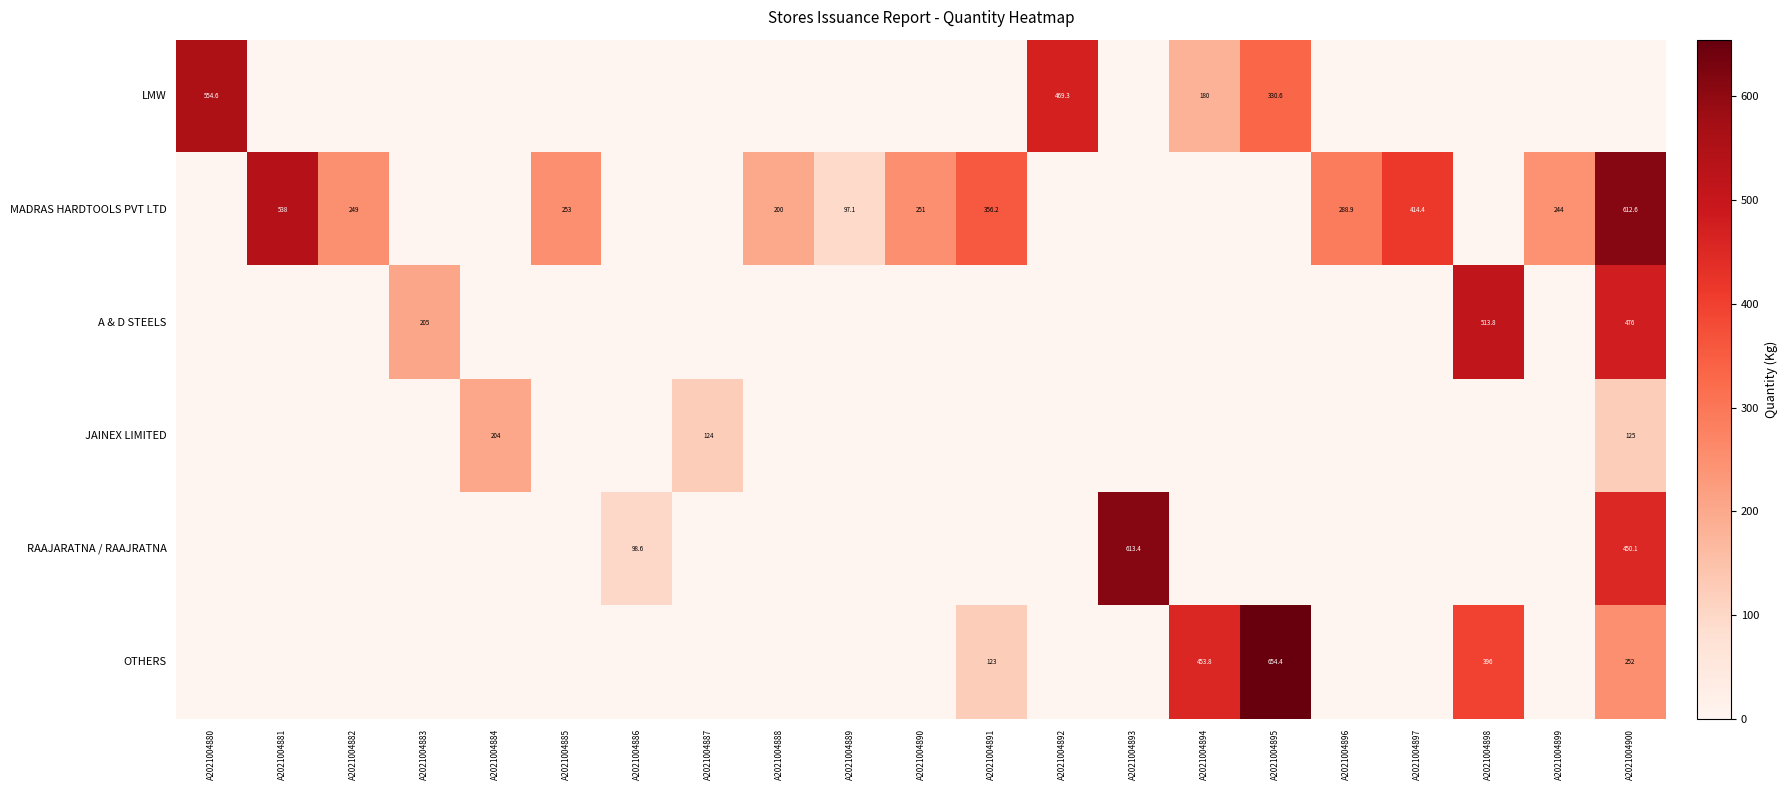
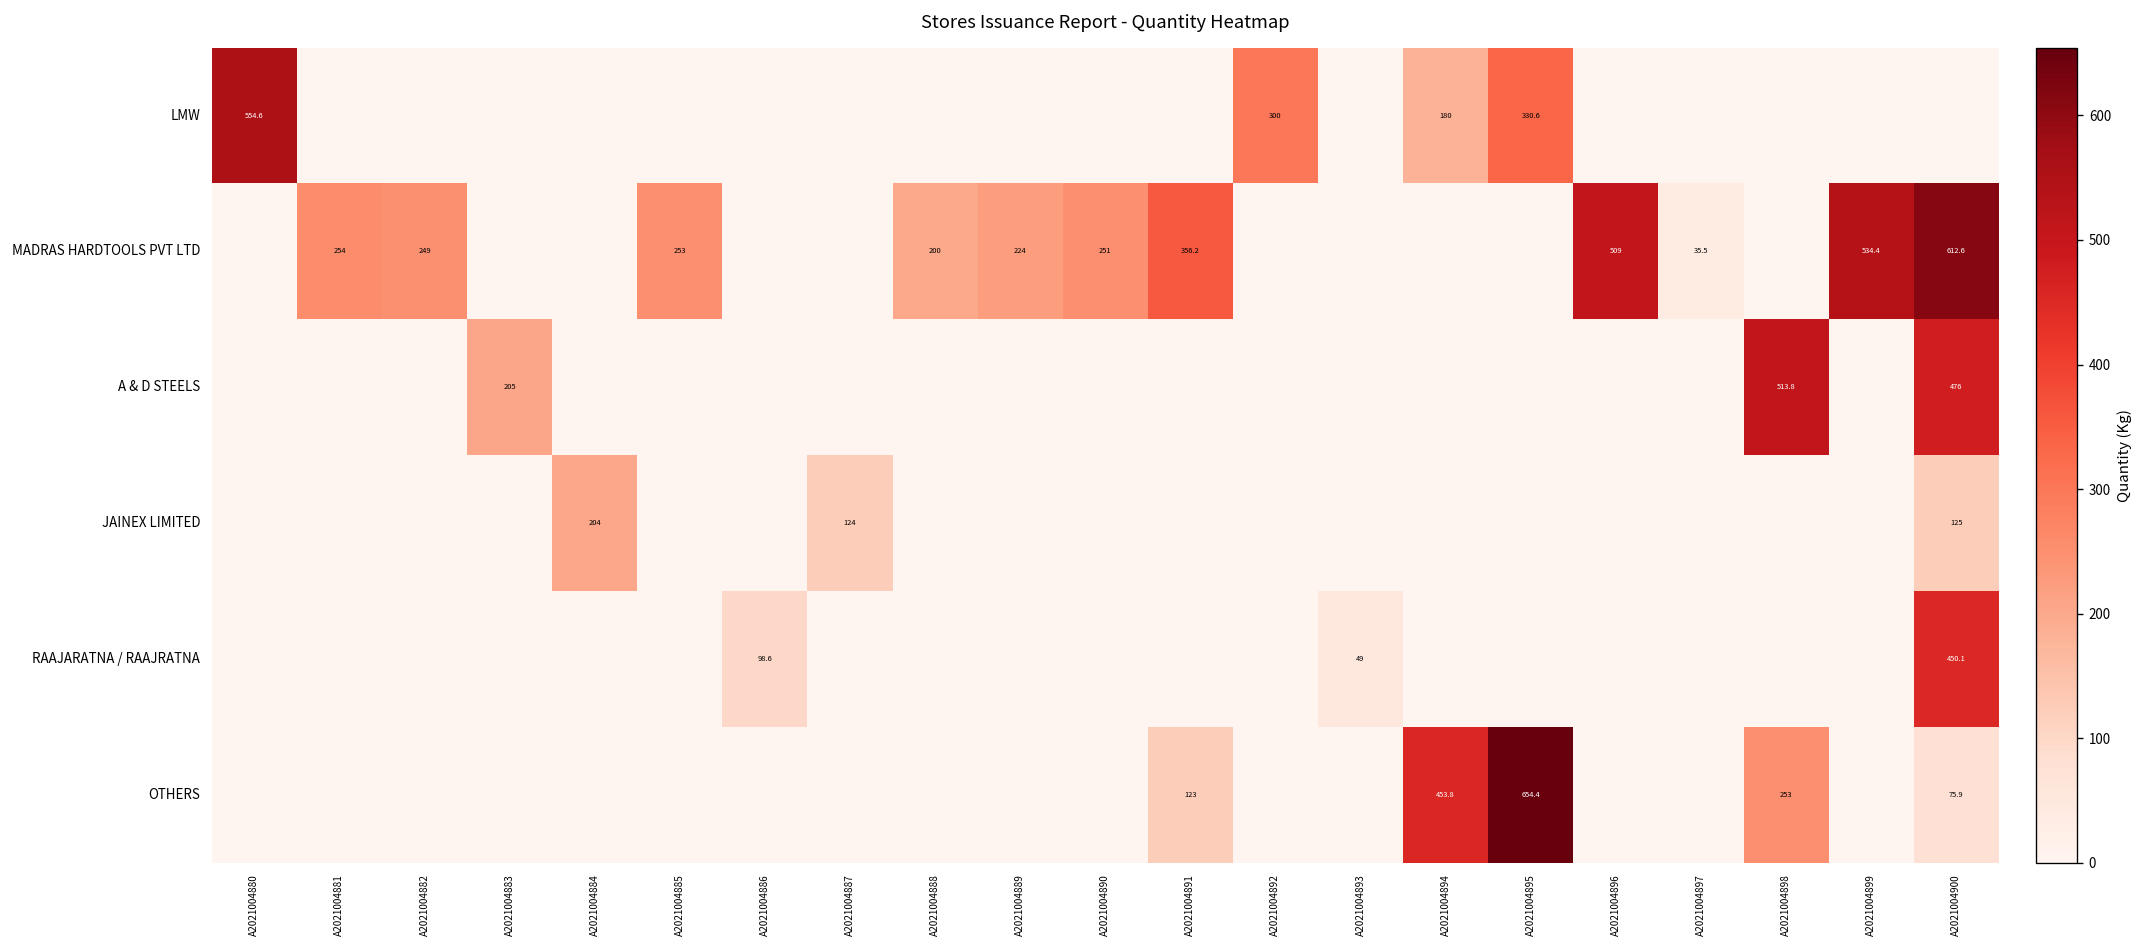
  {
    "LMW": {
      "A2021004880": 554.6,
-     "A2021004892": 469.3,
+     "A2021004892": 300,
      "A2021004894": 180,
      "A2021004895": 330.6
    },
    "MADRAS HARDTOOLS PVT LTD": {
-     "A2021004881": 538,
+     "A2021004881": 254,
      "A2021004882": 249,
      "A2021004885": 253,
      "A2021004888": 200,
-     "A2021004889": 97.1,
+     "A2021004889": 224,
      "A2021004890": 251,
      "A2021004891": 356.2,
-     "A2021004896": 288.9,
-     "A2021004897": 414.4,
-     "A2021004899": 244,
+     "A2021004896": 509,
+     "A2021004897": 35.5,
+     "A2021004899": 534.4,
      "A2021004900": 612.6
    },
    "A & D STEELS": {
      "A2021004883": 205,
      "A2021004898": 513.8,
      "A2021004900": 476
    },
    "JAINEX LIMITED": {
      "A2021004884": 204,
      "A2021004887": 124,
      "A2021004900": 125
    },
    "RAAJARATNA / RAAJRATNA": {
      "A2021004886": 98.6,
-     "A2021004893": 613.4,
+     "A2021004893": 49,
      "A2021004900": 450.1
    },
    "OTHERS": {
      "A2021004891": 123,
      "A2021004894": 453.8,
      "A2021004895": 654.4,
-     "A2021004898": 396,
-     "A2021004900": 252
+     "A2021004898": 253,
+     "A2021004900": 75.9
    }
  }
